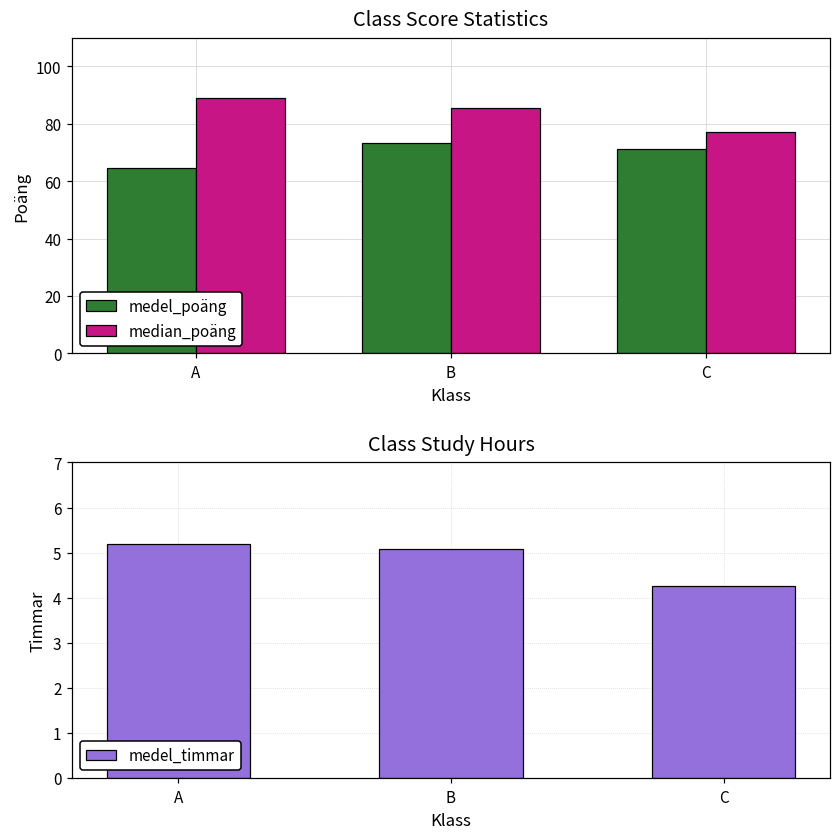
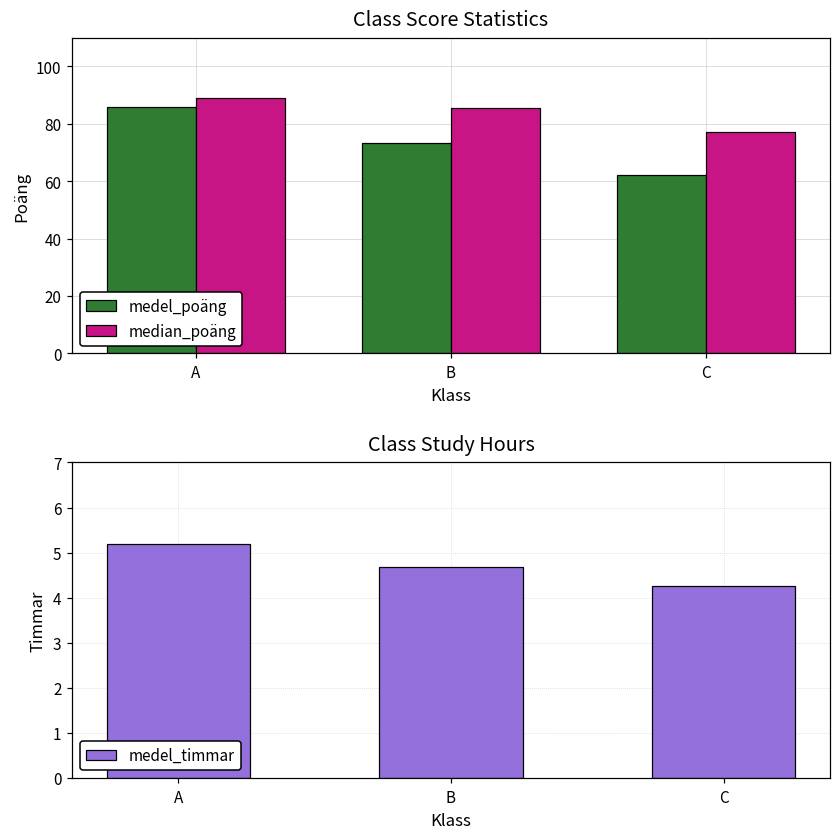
  {
    "Class Score Statistics": {
      "medel_poäng": {
-       "A": 64,
+       "A": 86,
        "B": 73,
-       "C": 71
+       "C": 62
      },
      "median_poäng": {
        "A": 89,
        "B": 86,
        "C": 77
      }
    },
    "Class Study Hours": {
      "A": 5.2,
-     "B": 5.1,
+     "B": 4.7,
      "C": 4.3
    }
  }
